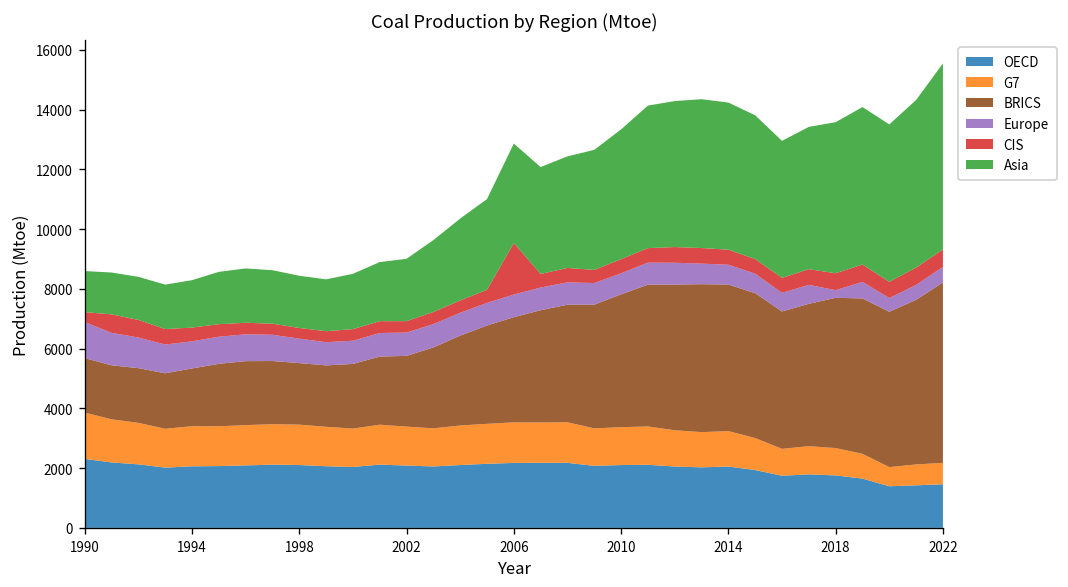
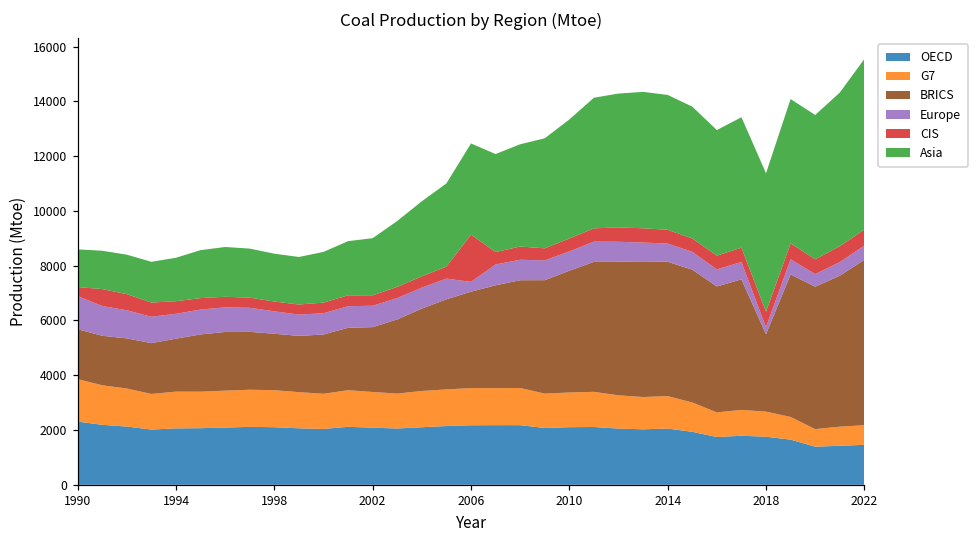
  {
    "OECD": {
      "1990": 2300,
      "1994": 2100,
      "1998": 2100,
      "2002": 2100,
      "2006": 2200,
      "2010": 2100,
      "2014": 2100,
      "2018": 1800,
      "2022": 1500
    },
    "G7": {
      "1990": 1600,
      "1994": 1300,
      "1998": 1400,
      "2002": 1300,
      "2006": 1400,
      "2010": 1300,
      "2014": 1200,
      "2018": 900,
      "2022": 700
    },
    "BRICS": {
      "1990": 1800,
      "1994": 1900,
      "1998": 2100,
      "2002": 2400,
      "2006": 3500,
      "2010": 4400,
      "2014": 4900,
-     "2018": 5000,
+     "2018": 2800,
      "2022": 6000
    },
    "Europe": {
      "1990": 1200,
      "1994": 900,
      "1998": 800,
      "2002": 800,
-     "2006": 800,
+     "2006": 400,
      "2010": 700,
      "2014": 700,
      "2018": 300,
      "2022": 500
    },
    "CIS": {
      "1990": 300,
      "1994": 500,
      "1998": 400,
      "2002": 400,
      "2006": 1700,
      "2010": 500,
      "2014": 500,
      "2018": 600,
      "2022": 600
    },
    "Asia": {
      "1990": 1400,
      "1994": 1600,
      "1998": 1700,
      "2002": 2100,
      "2006": 3300,
      "2010": 4300,
      "2014": 4900,
      "2018": 5100,
      "2022": 6200
    }
  }
